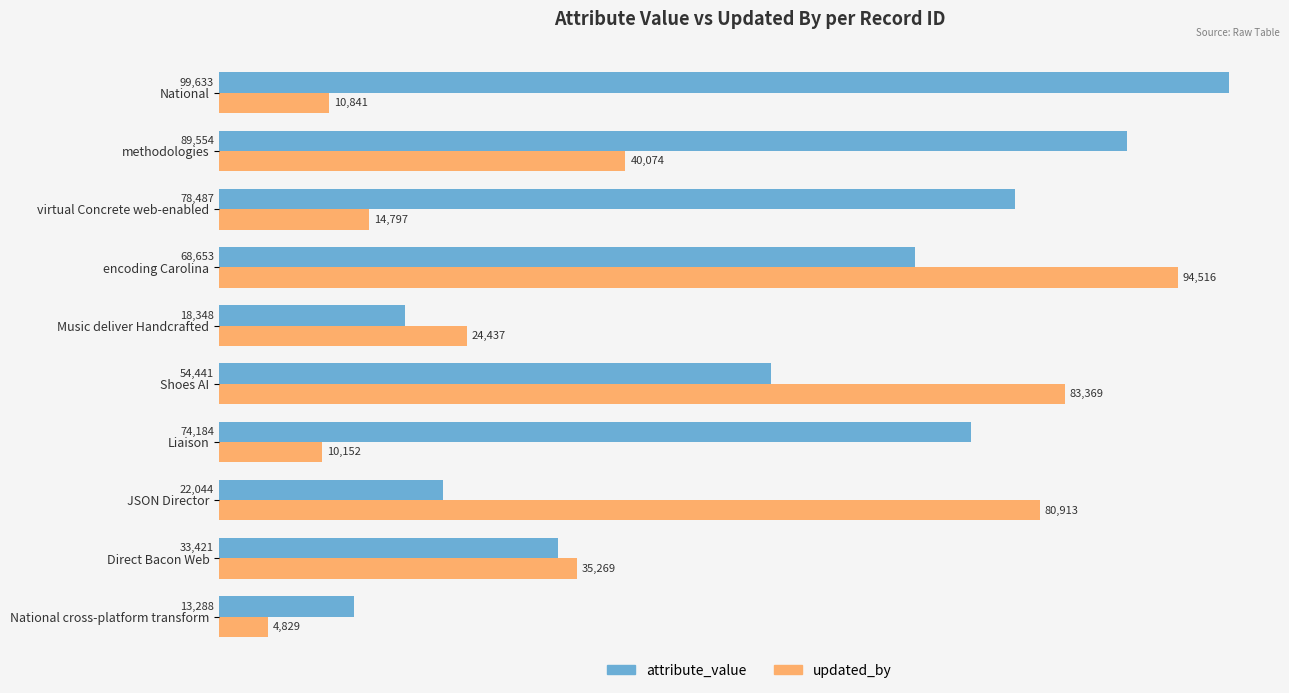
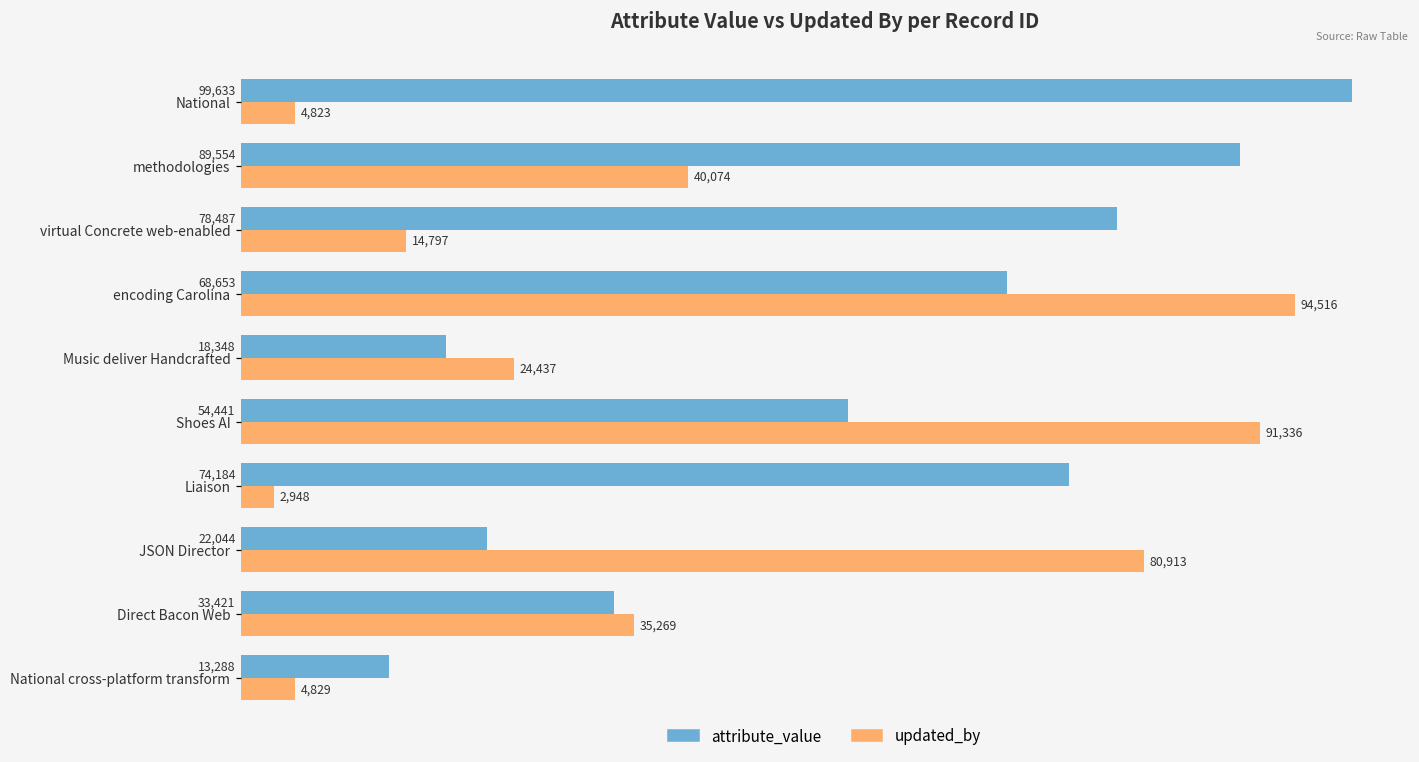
  {
    "updated_by": {
-     "National": "10,841",
+     "National": "4,823",
      "methodologies": "40,074",
      "virtual Concrete web-enabled": "14,797",
      "encoding Carolina": "94,516",
      "Music deliver Handcrafted": "24,437",
-     "Shoes AI": "83,369",
-     "Liaison": "10,152",
+     "Shoes AI": "91,336",
+     "Liaison": "2,948",
      "JSON Director": "80,913",
      "Direct Bacon Web": "35,269",
      "National cross-platform transform": "4,829"
    }
  }
